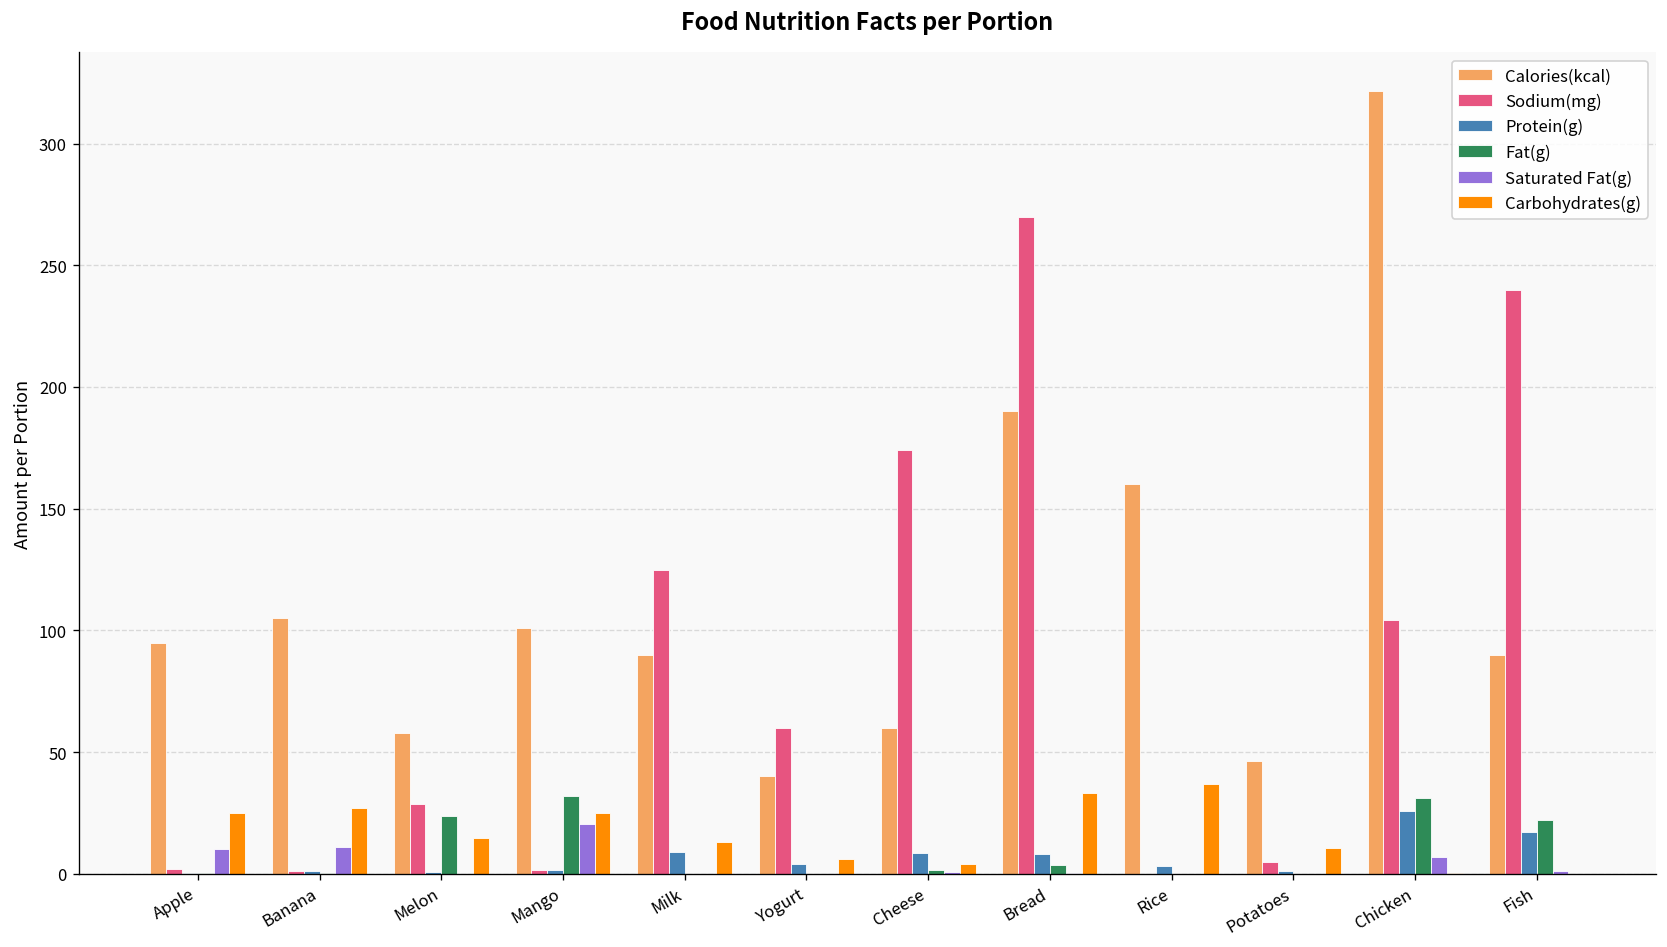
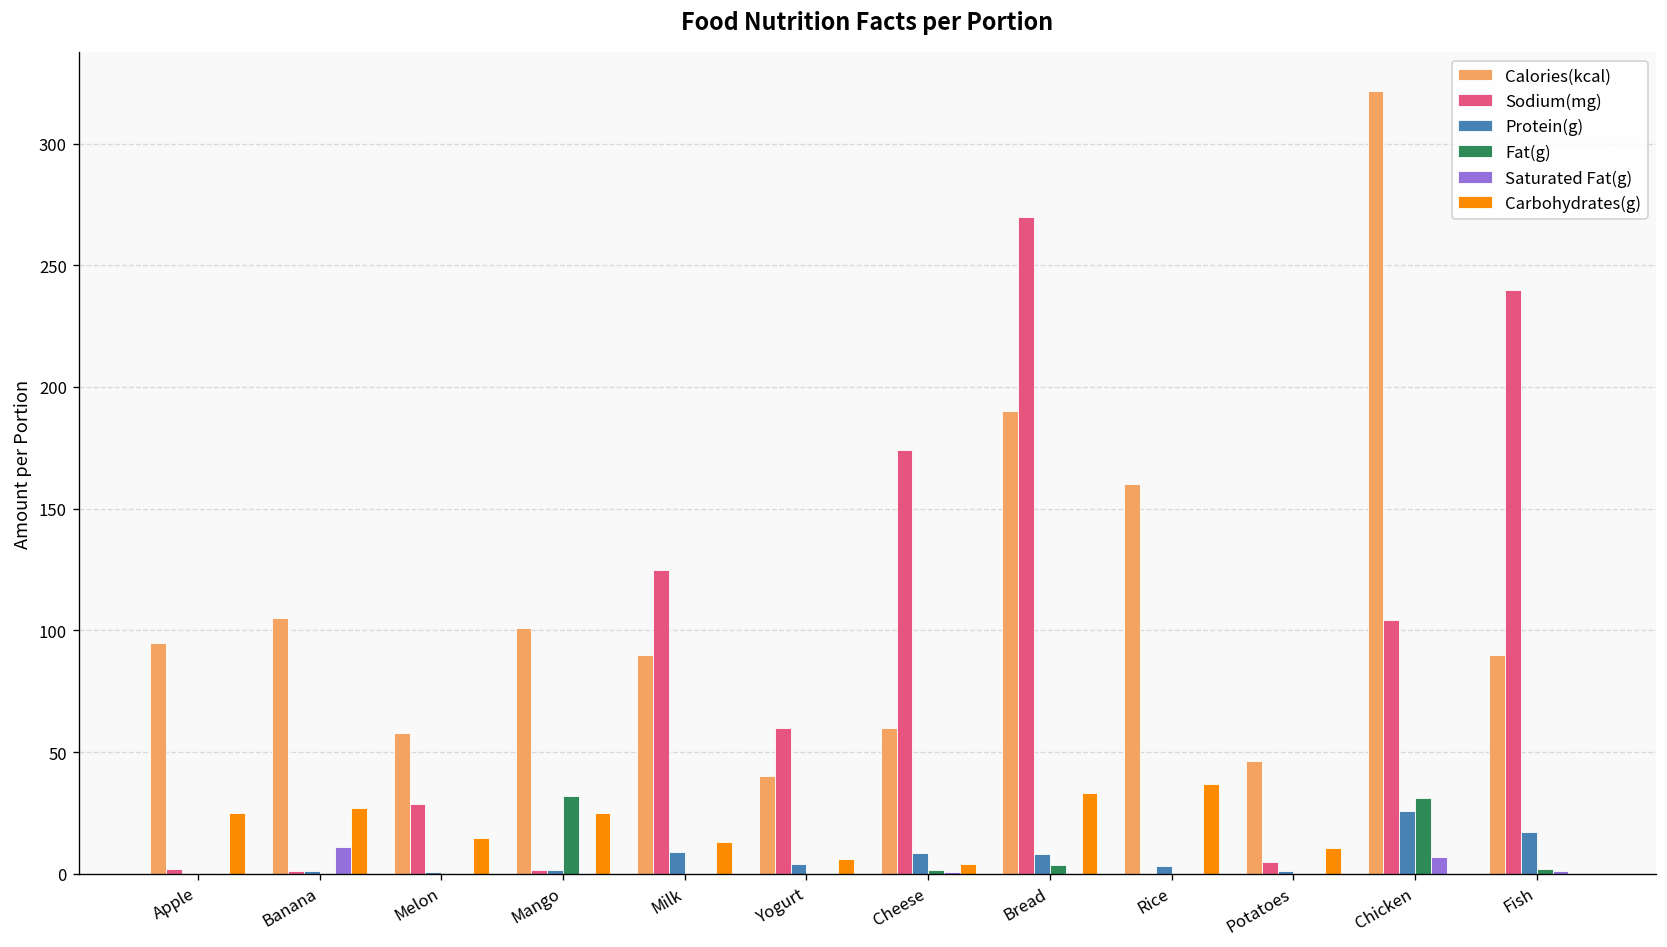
  {
    "Calories(kcal)": {
      "Apple": 95,
      "Banana": 105,
      "Melon": 58,
      "Mango": 101,
      "Milk": 90,
      "Yogurt": 40,
      "Cheese": 60,
      "Bread": 190,
      "Rice": 160,
      "Potatoes": 47,
      "Chicken": 321,
      "Fish": 90
    },
    "Sodium(mg)": {
      "Apple": 2,
      "Melon": 29,
      "Mango": 2,
      "Milk": 125,
      "Yogurt": 60,
      "Cheese": 174,
      "Bread": 270,
      "Rice": 0,
      "Potatoes": 5,
      "Chicken": 104,
      "Fish": 240
    },
    "Protein(g)": {
      "Banana": 1,
      "Mango": 1,
      "Milk": 9,
      "Yogurt": 4,
      "Cheese": 8,
      "Bread": 8,
      "Rice": 3,
      "Potatoes": 1,
      "Chicken": 26,
      "Fish": 17
    },
    "Fat(g)": {
-     "Melon": 24,
+     "Melon": 0,
      "Mango": 32,
      "Milk": 0,
      "Yogurt": 0,
      "Cheese": 2,
      "Bread": 4,
      "Rice": 0,
      "Chicken": 31,
-     "Fish": 22
+     "Fish": 2
    },
    "Saturated Fat(g)": {
-     "Apple": 10,
+     "Apple": 0,
      "Banana": 11,
-     "Mango": 20,
+     "Mango": 0,
      "Milk": 0,
      "Yogurt": 0,
      "Rice": 0,
      "Potatoes": 0,
      "Chicken": 7
    },
    "Carbohydrates(g)": {
      "Apple": 25,
      "Banana": 27,
      "Melon": 15,
      "Mango": 25,
      "Milk": 13,
      "Yogurt": 6,
      "Cheese": 4,
      "Bread": 33,
      "Rice": 37,
      "Potatoes": 11,
      "Fish": 0
    }
  }
